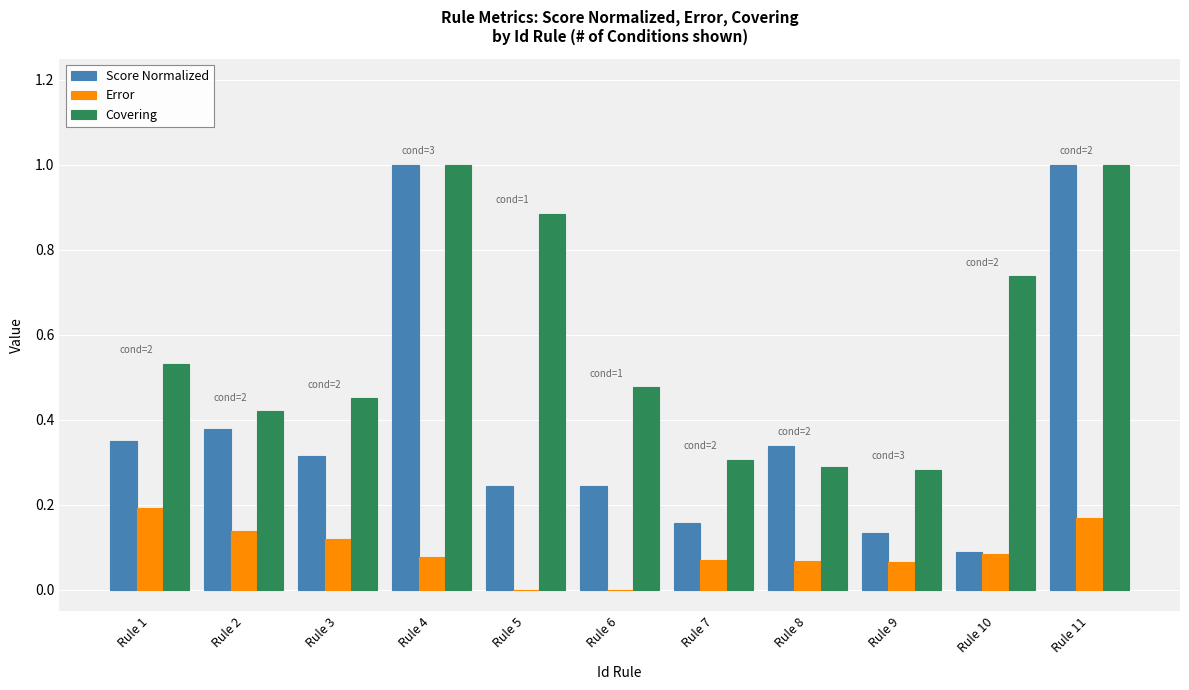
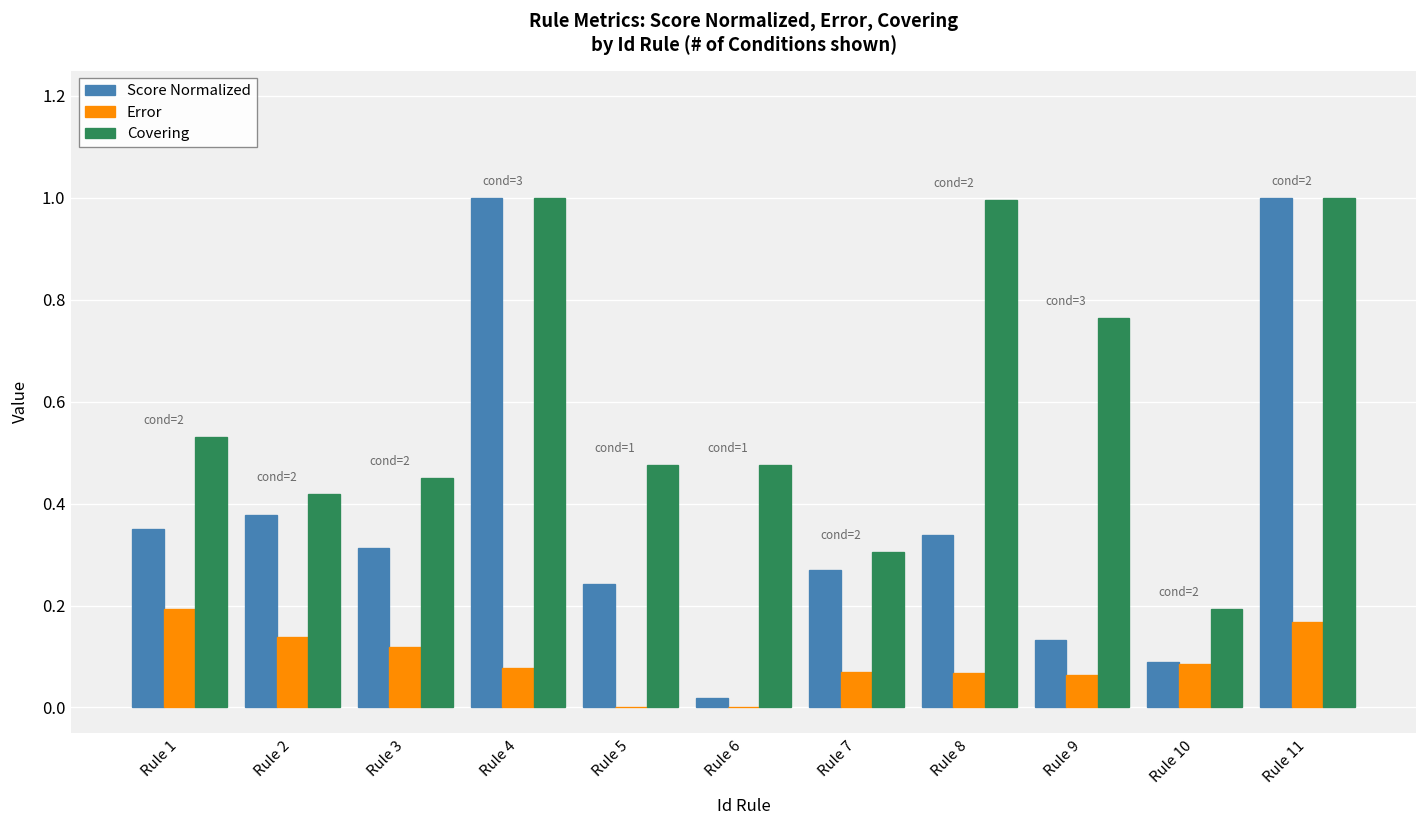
  {
    "Score Normalized": {
      "Rule 1": 0.35,
      "Rule 2": 0.38,
      "Rule 3": 0.31,
      "Rule 5": 0.24,
-     "Rule 6": 0.24,
-     "Rule 7": 0.16,
+     "Rule 6": 0.02,
+     "Rule 7": 0.27,
      "Rule 8": 0.34,
      "Rule 9": 0.13,
      "Rule 10": 0.09
    },
    "Error": {
      "Rule 1": 0.19,
      "Rule 2": 0.14,
      "Rule 3": 0.12,
      "Rule 4": 0.08,
      "Rule 5": 0.00,
      "Rule 6": 0.00,
      "Rule 7": 0.07,
      "Rule 8": 0.07,
      "Rule 9": 0.06,
      "Rule 10": 0.08,
      "Rule 11": 0.17
    },
    "Covering": {
      "Rule 4": 1.00,
-     "Rule 5": 0.88,
-     "Rule 8": 0.29,
-     "Rule 9": 0.28,
-     "Rule 10": 0.74,
+     "Rule 5": 0.48,
+     "Rule 8": 0.99,
+     "Rule 9": 0.76,
+     "Rule 10": 0.19,
      "Rule 11": 1.00
    }
  }
